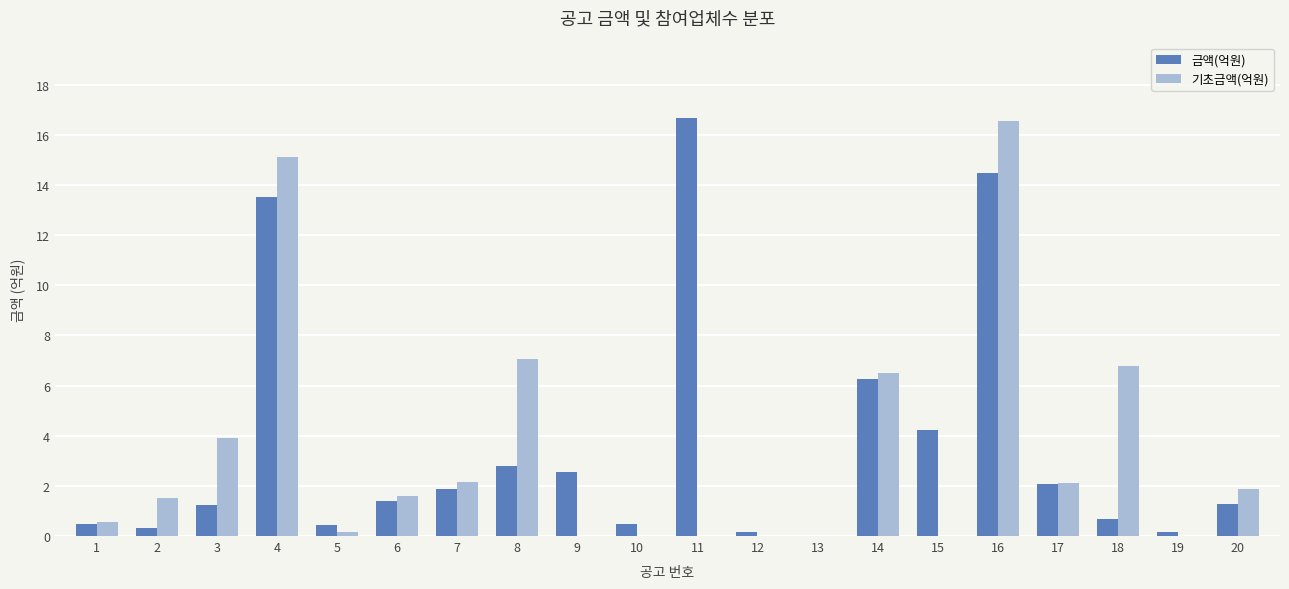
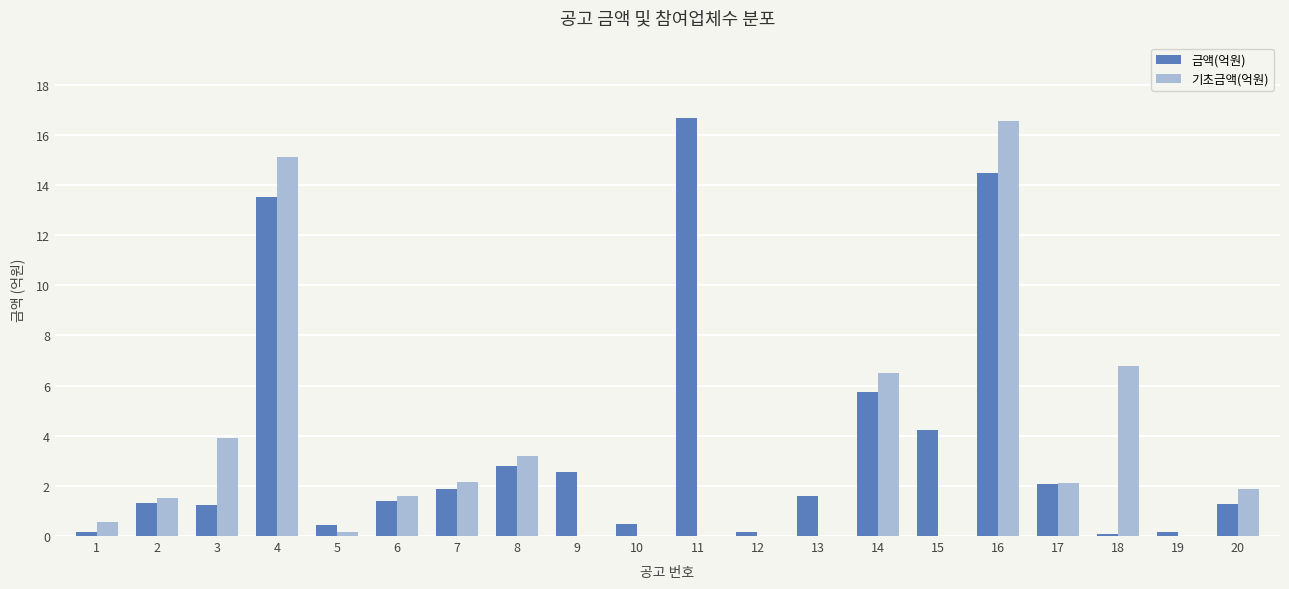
  {
    "금액(억원)": {
-     "1": 0.5,
-     "2": 0.3,
+     "1": 0.2,
+     "2": 1.3,
      "3": 1.2,
      "4": 13.5,
      "5": 0.4,
      "6": 1.4,
      "7": 1.9,
      "8": 2.8,
      "9": 2.6,
      "10": 0.5,
      "11": 16.7,
      "12": 0.1,
-     "13": 0.0,
-     "14": 6.3,
+     "13": 1.6,
+     "14": 5.7,
      "15": 4.2,
      "16": 14.5,
      "17": 2.1,
-     "18": 0.7,
+     "18": 0.1,
      "19": 0.2,
      "20": 1.3
    },
    "기초금액(억원)": {
      "1": 0.6,
      "2": 1.5,
      "3": 3.9,
      "4": 15.1,
      "5": 0.2,
      "6": 1.6,
      "7": 2.2,
-     "8": 7.1,
+     "8": 3.2,
      "9": 0.0,
      "10": 0.0,
      "11": 0.0,
      "12": 0.0,
      "13": 0.0,
      "14": 6.5,
      "15": 0.0,
      "16": 16.5,
      "17": 2.1,
      "18": 6.8,
      "19": 0.0,
      "20": 1.9
    }
  }
